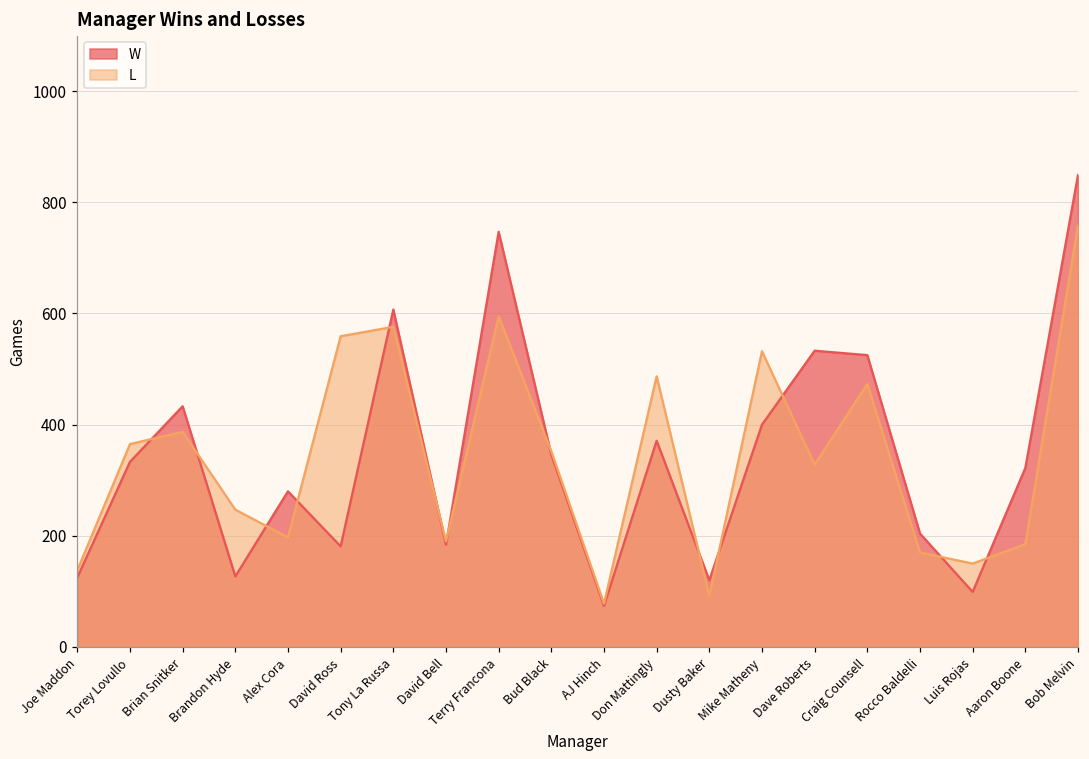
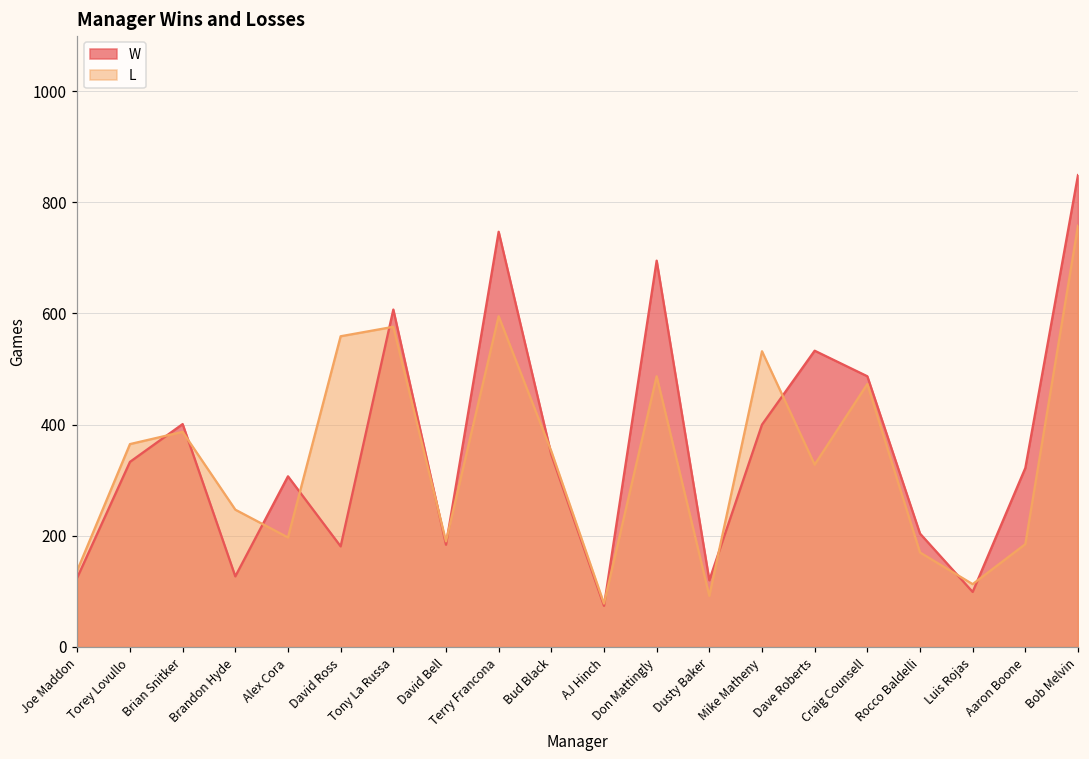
  {
    "W": {
      "Joe Maddon": 130,
      "Torey Lovullo": 330,
-     "Brian Snitker": 430,
+     "Brian Snitker": 400,
      "Brandon Hyde": 130,
-     "Alex Cora": 280,
+     "Alex Cora": 310,
      "David Ross": 180,
      "Tony La Russa": 610,
      "David Bell": 180,
      "Terry Francona": 750,
      "Bud Black": 350,
-     "Don Mattingly": 370,
+     "Don Mattingly": 700,
      "Dusty Baker": 120,
      "Mike Matheny": 400,
      "Dave Roberts": 530,
-     "Craig Counsell": 530,
+     "Craig Counsell": 490,
      "Rocco Baldelli": 200,
      "Luis Rojas": 100,
      "Aaron Boone": 320,
      "Bob Melvin": 850
    },
    "L": {
      "Joe Maddon": 140,
      "Torey Lovullo": 370,
      "Brian Snitker": 390,
      "Brandon Hyde": 250,
      "Alex Cora": 200,
      "David Ross": 560,
      "Tony La Russa": 580,
      "David Bell": 190,
      "Terry Francona": 600,
      "Bud Black": 350,
      "Don Mattingly": 490,
      "Dusty Baker": 90,
      "Mike Matheny": 530,
      "Dave Roberts": 330,
      "Craig Counsell": 470,
      "Rocco Baldelli": 170,
-     "Luis Rojas": 150,
+     "Luis Rojas": 110,
      "Aaron Boone": 190,
      "Bob Melvin": 760
    }
  }
